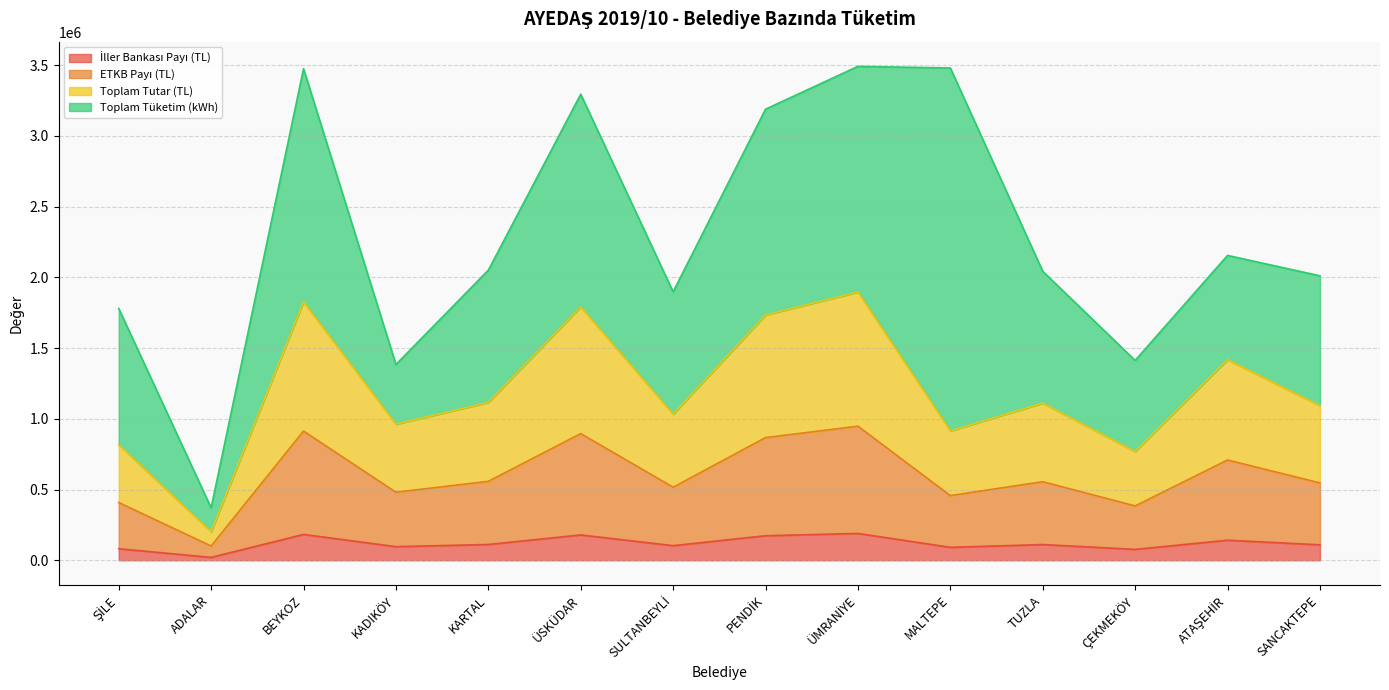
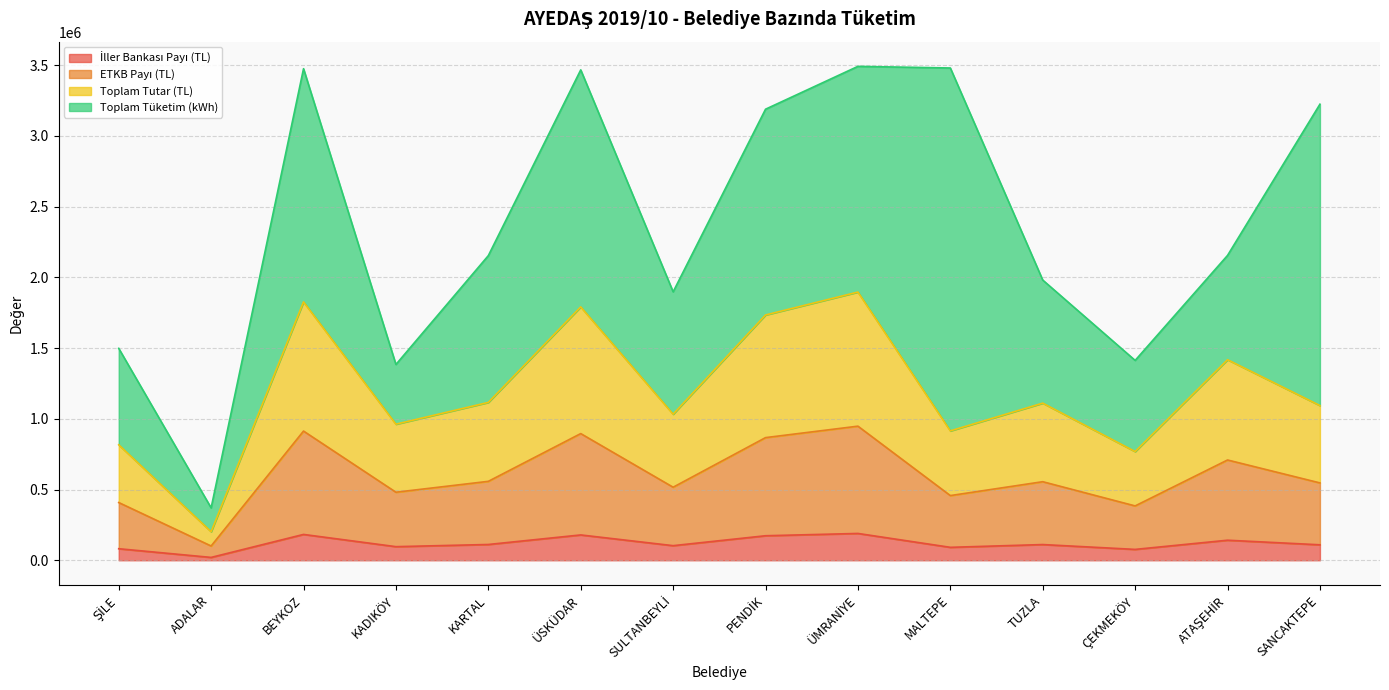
  {
    "Toplam Tutar (TL)": {
      "ŞİLE": 410000,
      "ADALAR": 100000,
      "BEYKOZ": 910000,
      "KADIKÖY": 480000,
      "KARTAL": 560000,
      "ÜSKÜDAR": 900000,
      "SULTANBEYLİ": 520000,
      "PENDİK": 870000,
      "ÜMRANİYE": 950000,
      "MALTEPE": 460000,
      "TUZLA": 560000,
      "ÇEKMEKÖY": 380000,
      "ATAŞEHİR": 710000,
      "SANCAKTEPE": 550000
    },
    "Toplam Tüketim (kWh)": {
-     "ŞİLE": 960000,
+     "ŞİLE": 680000,
      "ADALAR": 170000,
      "BEYKOZ": 1650000,
      "KADIKÖY": 420000,
-     "KARTAL": 930000,
-     "ÜSKÜDAR": 1500000,
+     "KARTAL": 1040000,
+     "ÜSKÜDAR": 1680000,
      "SULTANBEYLİ": 860000,
      "PENDİK": 1450000,
      "ÜMRANİYE": 1600000,
      "MALTEPE": 2560000,
-     "TUZLA": 930000,
+     "TUZLA": 870000,
      "ÇEKMEKÖY": 640000,
      "ATAŞEHİR": 740000,
-     "SANCAKTEPE": 920000
+     "SANCAKTEPE": 2130000
    }
  }
